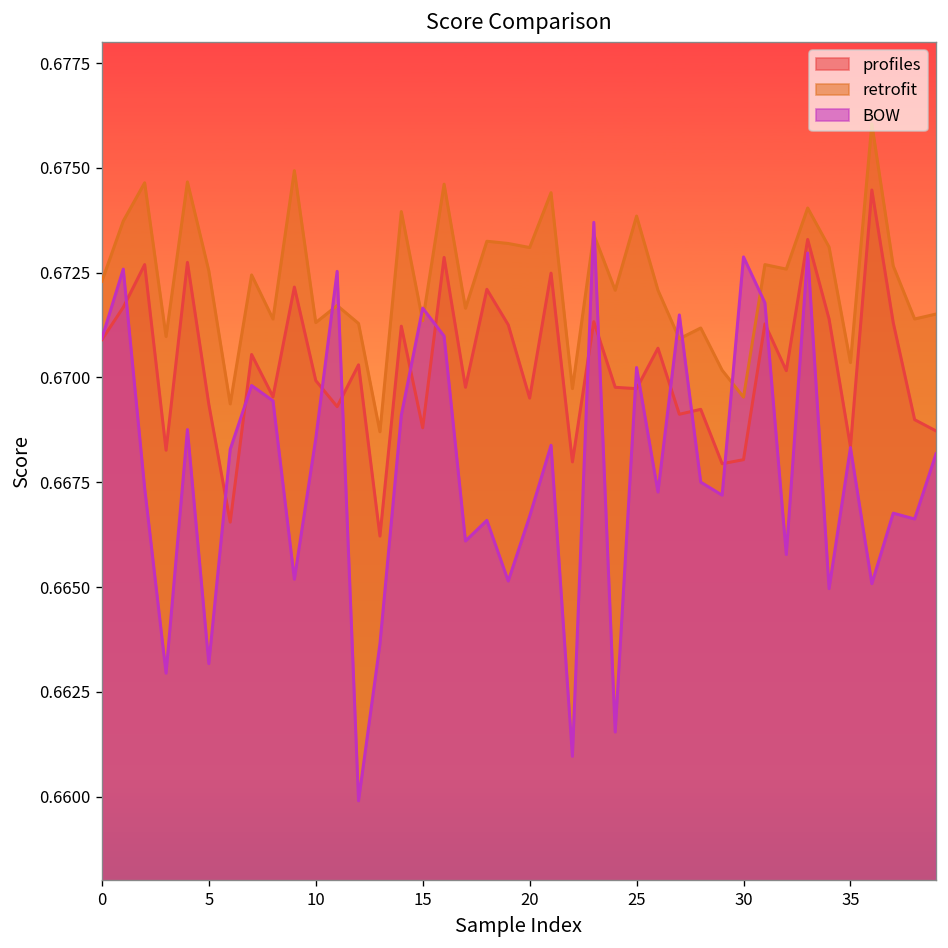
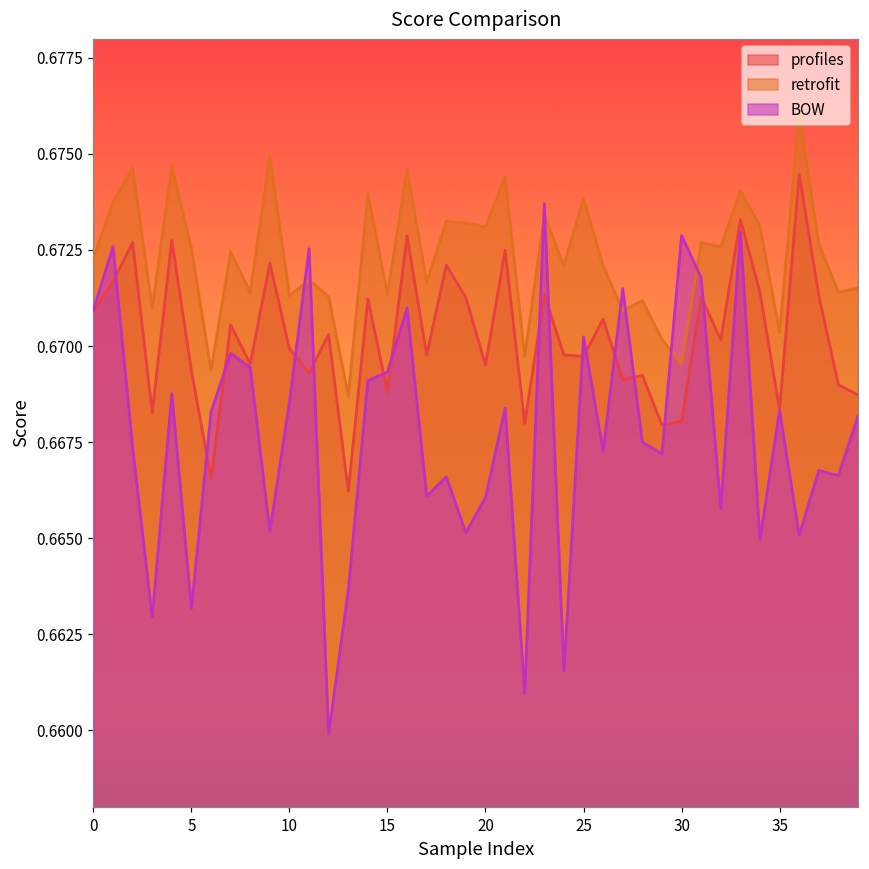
  {
    "BOW": {
      "5": 0.6632,
      "10": 0.6685,
-     "15": 0.6717,
-     "20": 0.6667,
+     "15": 0.6693,
+     "20": 0.6661,
      "25": 0.6702,
      "30": 0.6729
    }
  }
